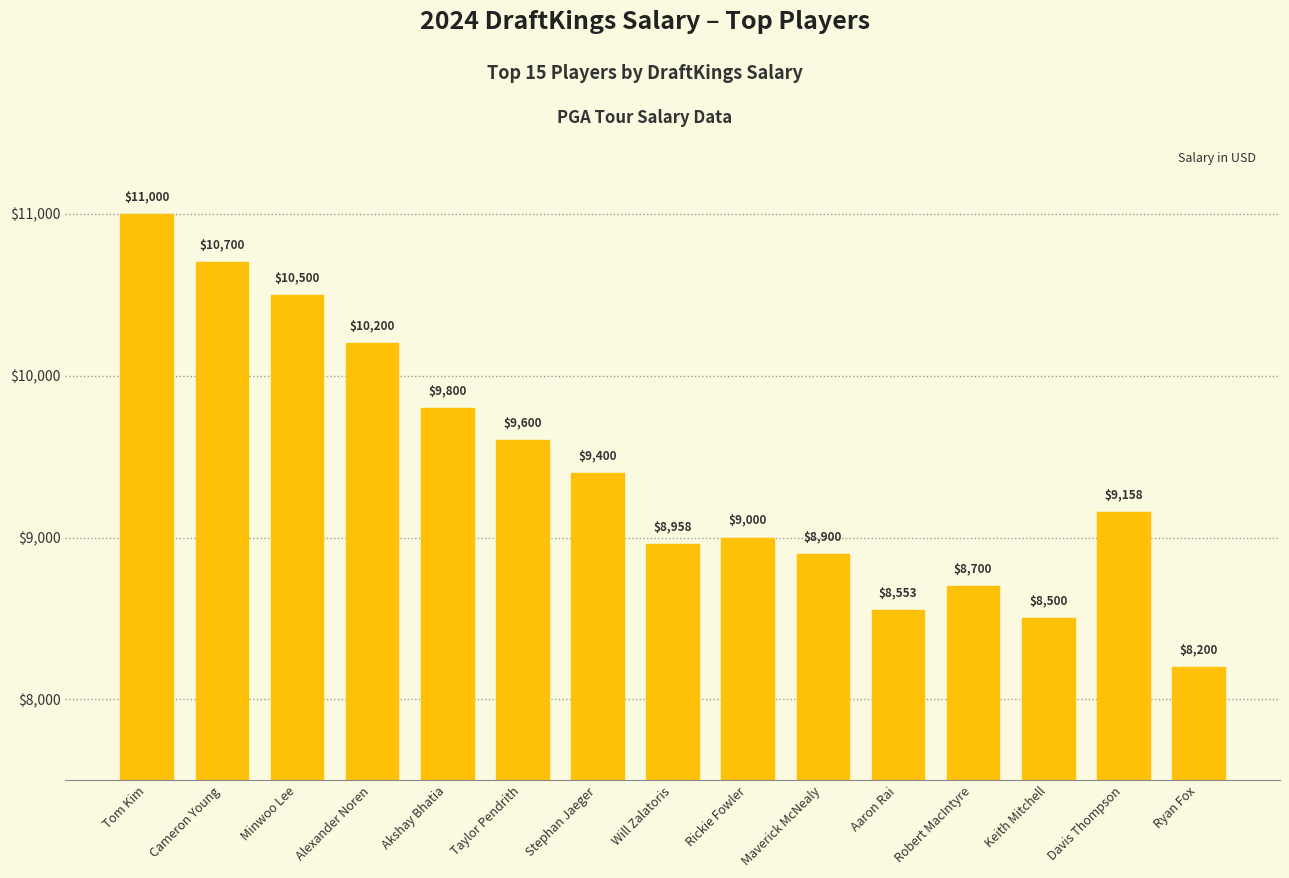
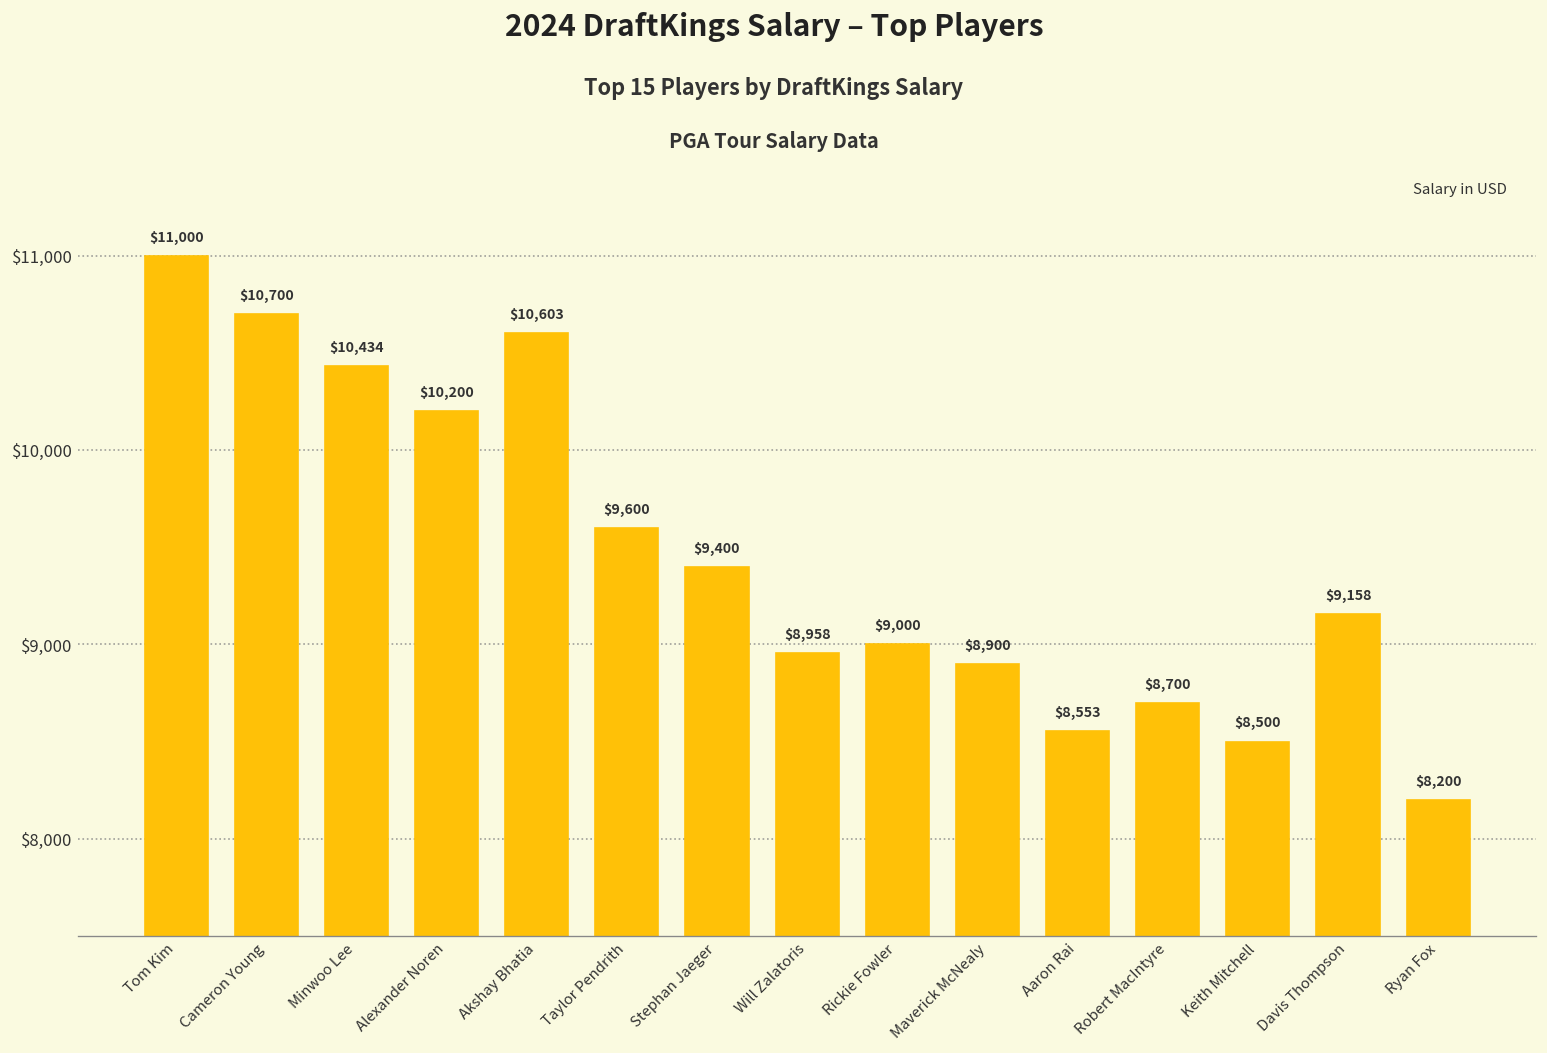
  {
    "Tom Kim": "$11,000",
    "Cameron Young": "$10,700",
-   "Minwoo Lee": "$10,500",
+   "Minwoo Lee": "$10,434",
    "Alexander Noren": "$10,200",
-   "Akshay Bhatia": "$9,800",
+   "Akshay Bhatia": "$10,603",
    "Taylor Pendrith": "$9,600",
    "Stephan Jaeger": "$9,400",
    "Will Zalatoris": "$8,958",
    "Rickie Fowler": "$9,000",
    "Maverick McNealy": "$8,900",
    "Aaron Rai": "$8,553",
    "Robert MacIntyre": "$8,700",
    "Keith Mitchell": "$8,500",
    "Davis Thompson": "$9,158",
    "Ryan Fox": "$8,200"
  }
